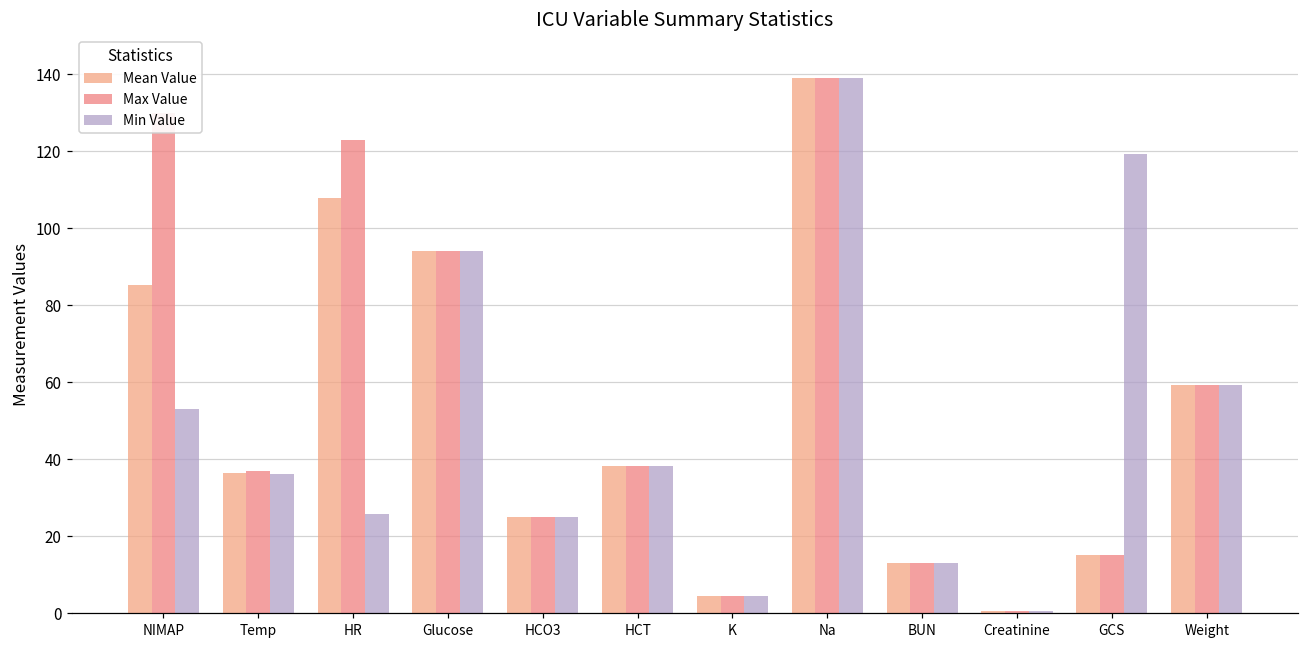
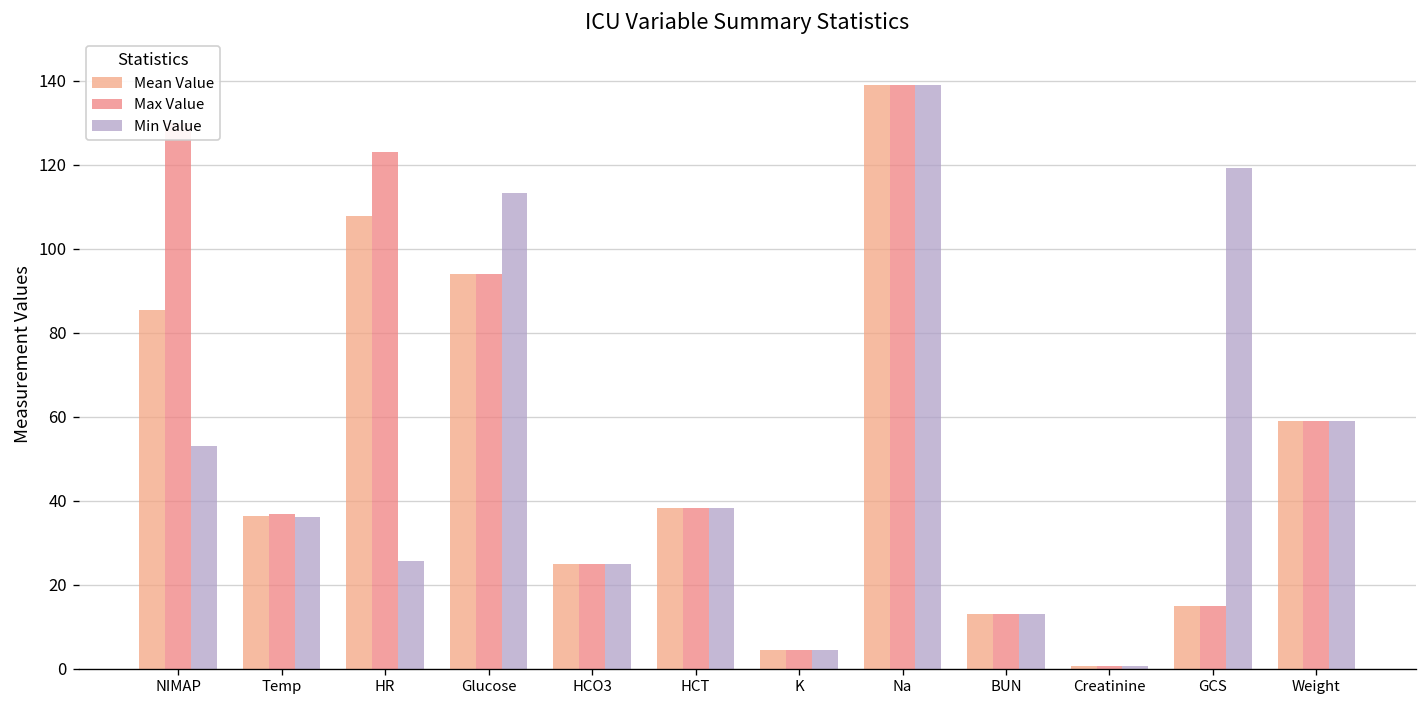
  {
    "Min Value": {
      "NIMAP": 53,
      "Temp": 36,
      "HR": 26,
-     "Glucose": 94,
+     "Glucose": 113,
      "HCO3": 25,
      "HCT": 38,
      "K": 4,
      "Na": 139,
      "BUN": 13,
      "GCS": 119,
      "Weight": 59
    }
  }
